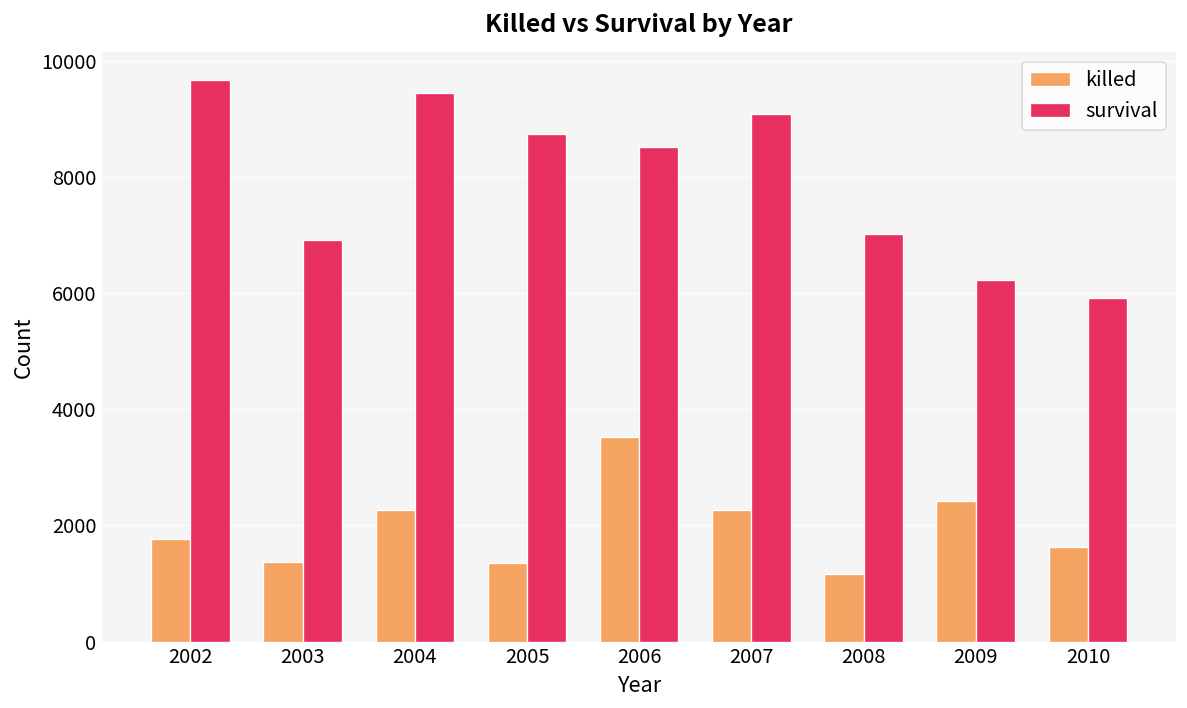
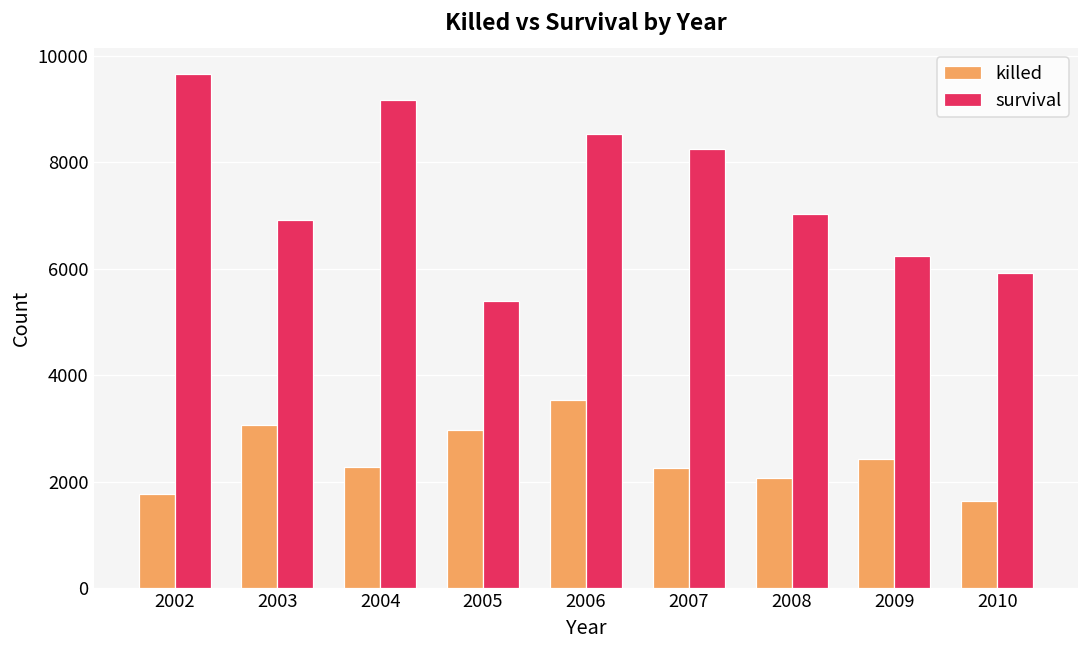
  {
    "killed": {
      "2002": 1800,
-     "2003": 1400,
+     "2003": 3100,
      "2004": 2300,
-     "2005": 1300,
+     "2005": 3000,
      "2006": 3500,
      "2007": 2300,
-     "2008": 1200,
+     "2008": 2100,
      "2009": 2400,
      "2010": 1600
    },
    "survival": {
      "2002": 9700,
      "2003": 6900,
-     "2004": 9500,
-     "2005": 8800,
+     "2004": 9200,
+     "2005": 5400,
      "2006": 8500,
-     "2007": 9100,
+     "2007": 8300,
      "2008": 7000,
      "2009": 6200,
      "2010": 5900
    }
  }
